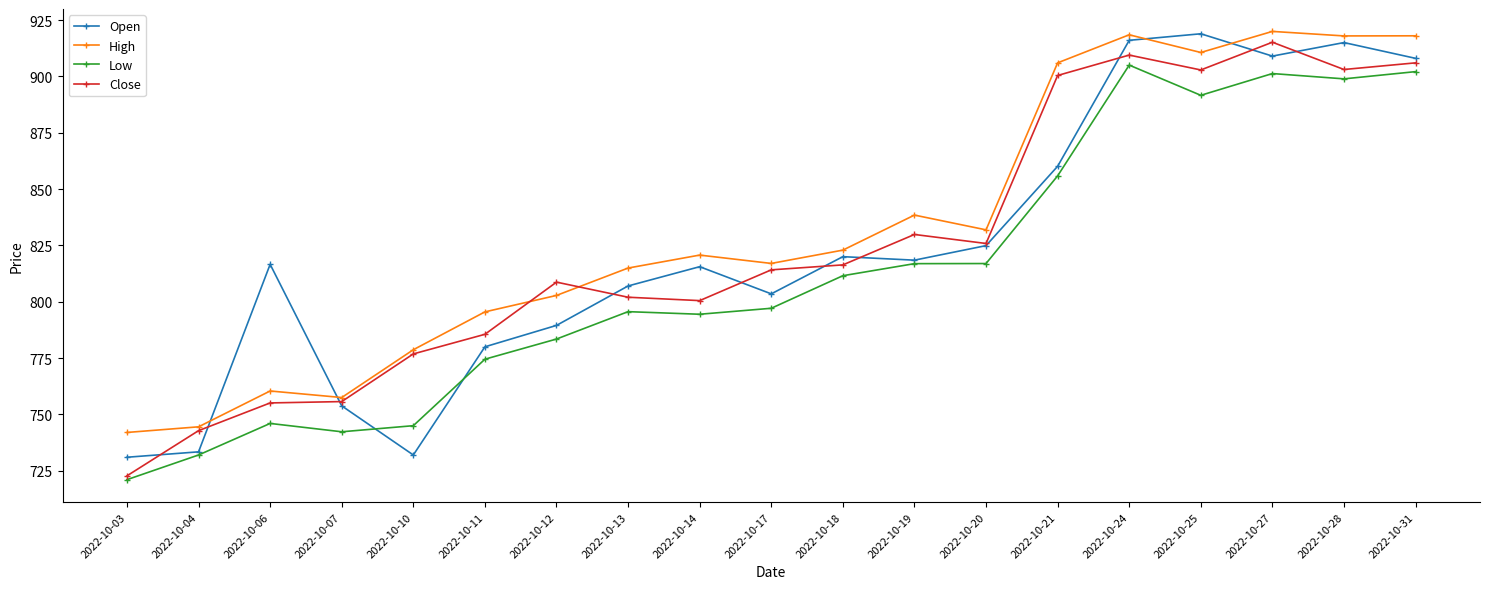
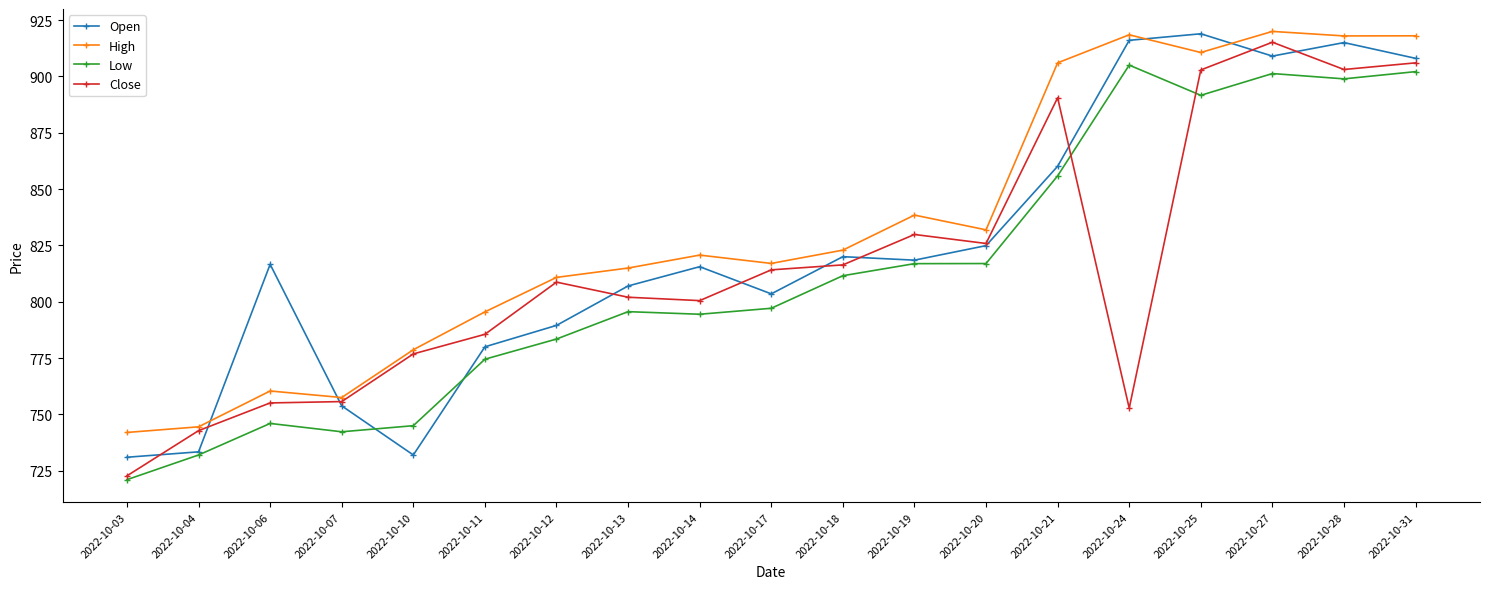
  {
    "Open": {
      "2022-10-03": 731,
      "2022-10-04": 733,
      "2022-10-06": 817,
      "2022-10-07": 754,
      "2022-10-10": 732,
      "2022-10-11": 780,
      "2022-10-12": 790,
      "2022-10-13": 807,
      "2022-10-14": 816,
      "2022-10-17": 804,
      "2022-10-18": 820,
      "2022-10-19": 818,
      "2022-10-21": 860,
      "2022-10-24": 916,
      "2022-10-25": 919,
      "2022-10-27": 909,
      "2022-10-28": 915,
      "2022-10-31": 908
    },
    "High": {
      "2022-10-03": 742,
      "2022-10-04": 745,
      "2022-10-06": 760,
      "2022-10-07": 758,
      "2022-10-10": 779,
      "2022-10-11": 796,
-     "2022-10-12": 803,
+     "2022-10-12": 811,
      "2022-10-13": 815,
      "2022-10-14": 821,
      "2022-10-17": 817,
      "2022-10-18": 823,
      "2022-10-19": 838,
      "2022-10-20": 832,
      "2022-10-21": 906,
      "2022-10-24": 918,
      "2022-10-25": 911,
      "2022-10-27": 920,
      "2022-10-28": 918,
      "2022-10-31": 918
    },
    "Low": {
      "2022-10-03": 721,
      "2022-10-04": 732,
      "2022-10-06": 746,
      "2022-10-07": 742,
      "2022-10-10": 745,
      "2022-10-11": 775,
      "2022-10-12": 783,
      "2022-10-13": 796,
      "2022-10-14": 794,
      "2022-10-17": 797,
      "2022-10-18": 812,
      "2022-10-19": 817,
      "2022-10-20": 817,
      "2022-10-21": 856,
      "2022-10-24": 905,
      "2022-10-25": 892,
      "2022-10-27": 901,
      "2022-10-28": 899,
      "2022-10-31": 902
    },
    "Close": {
      "2022-10-03": 723,
      "2022-10-04": 743,
      "2022-10-06": 755,
      "2022-10-07": 756,
      "2022-10-10": 777,
      "2022-10-11": 786,
      "2022-10-12": 809,
      "2022-10-13": 802,
      "2022-10-14": 801,
      "2022-10-17": 814,
      "2022-10-18": 816,
      "2022-10-19": 830,
-     "2022-10-21": 900,
-     "2022-10-24": 909,
+     "2022-10-21": 891,
+     "2022-10-24": 753,
      "2022-10-25": 903,
      "2022-10-27": 915,
      "2022-10-28": 903,
      "2022-10-31": 906
    }
  }
